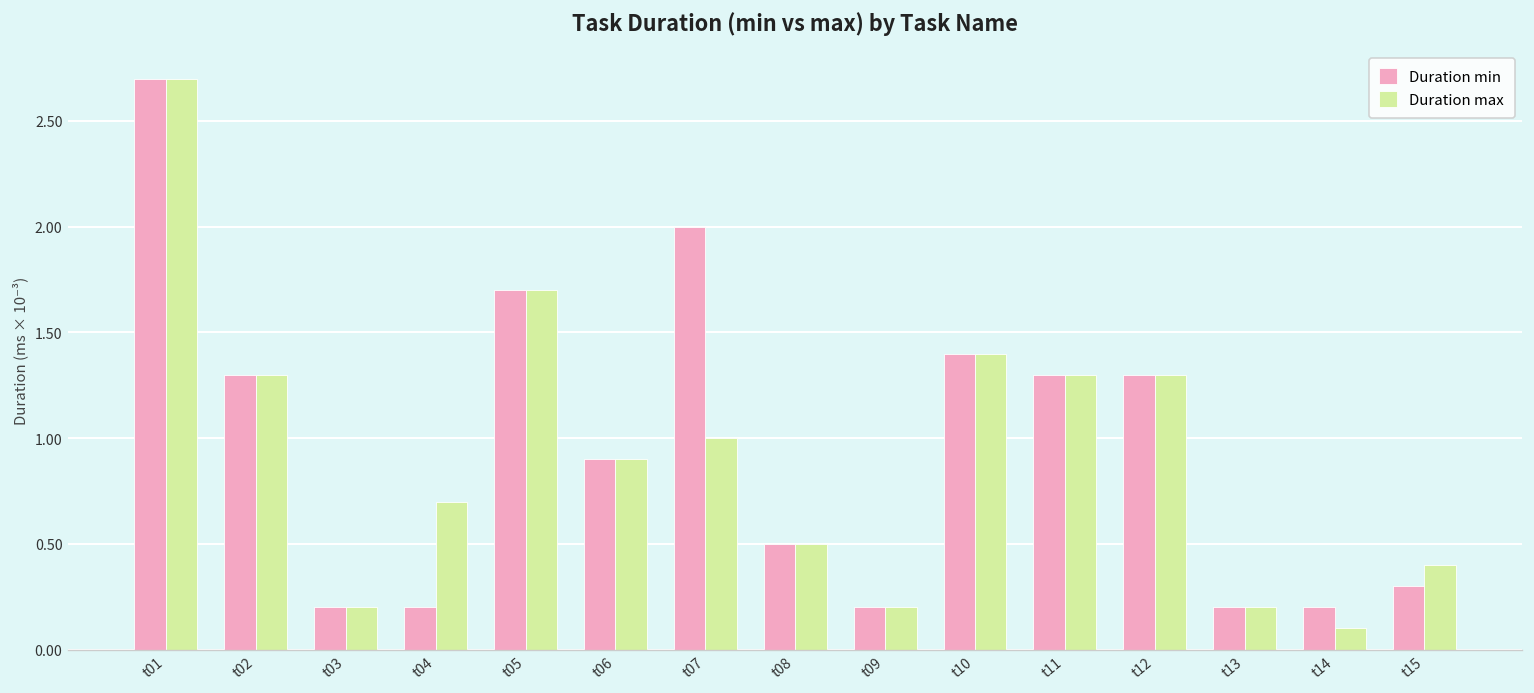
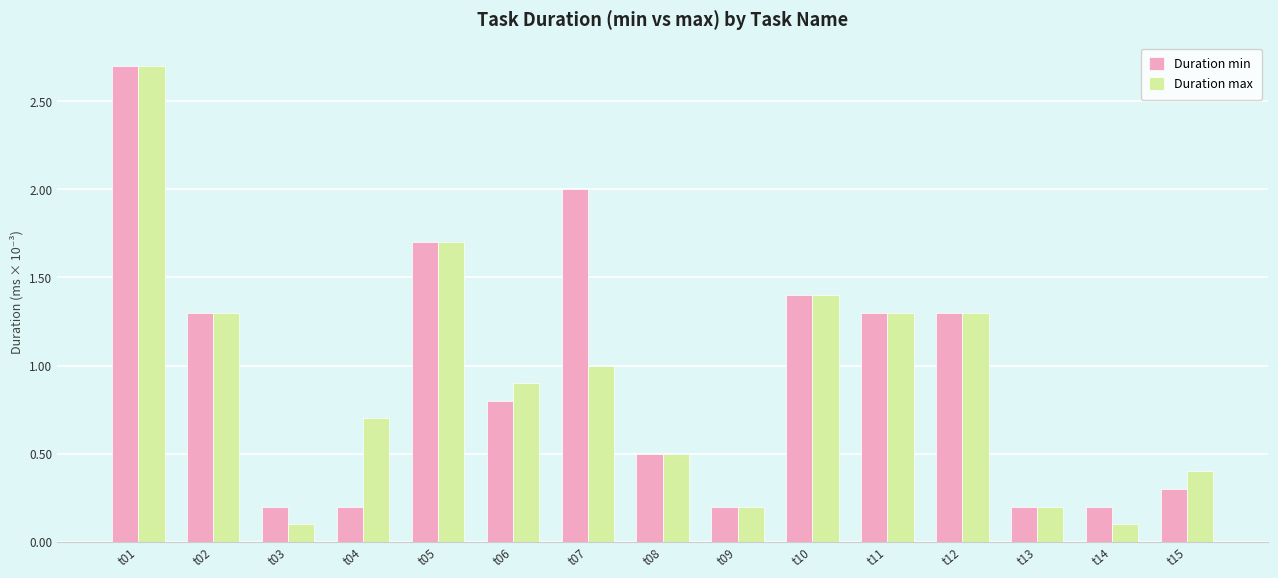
  {
    "Duration min": {
      "t01": 2.70,
      "t02": 1.30,
      "t03": 0.20,
      "t04": 0.20,
      "t05": 1.70,
-     "t06": 0.90,
+     "t06": 0.80,
      "t07": 2.00,
      "t08": 0.50,
      "t09": 0.20,
      "t10": 1.40,
      "t11": 1.30,
      "t12": 1.30,
      "t13": 0.20,
      "t14": 0.20,
      "t15": 0.30
    },
    "Duration max": {
      "t01": 2.70,
      "t02": 1.30,
-     "t03": 0.20,
+     "t03": 0.10,
      "t04": 0.70,
      "t05": 1.70,
      "t06": 0.90,
      "t07": 1.00,
      "t08": 0.50,
      "t09": 0.20,
      "t10": 1.40,
      "t11": 1.30,
      "t12": 1.30,
      "t13": 0.20,
      "t14": 0.10,
      "t15": 0.40
    }
  }
